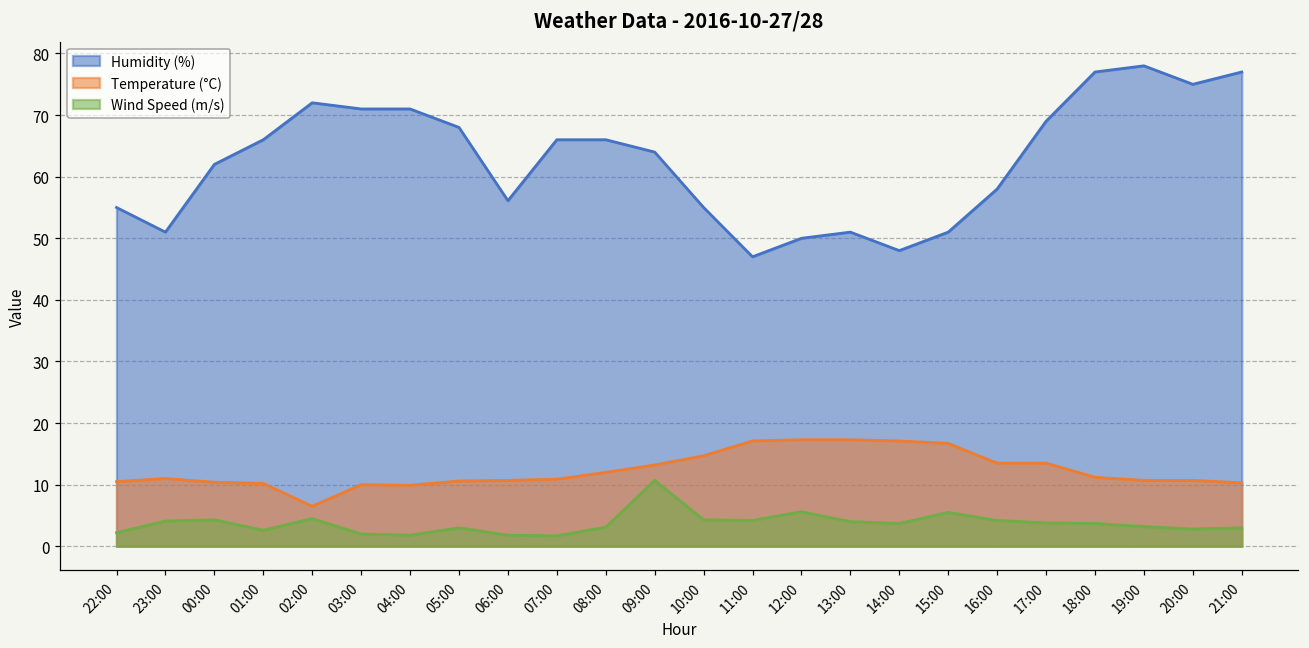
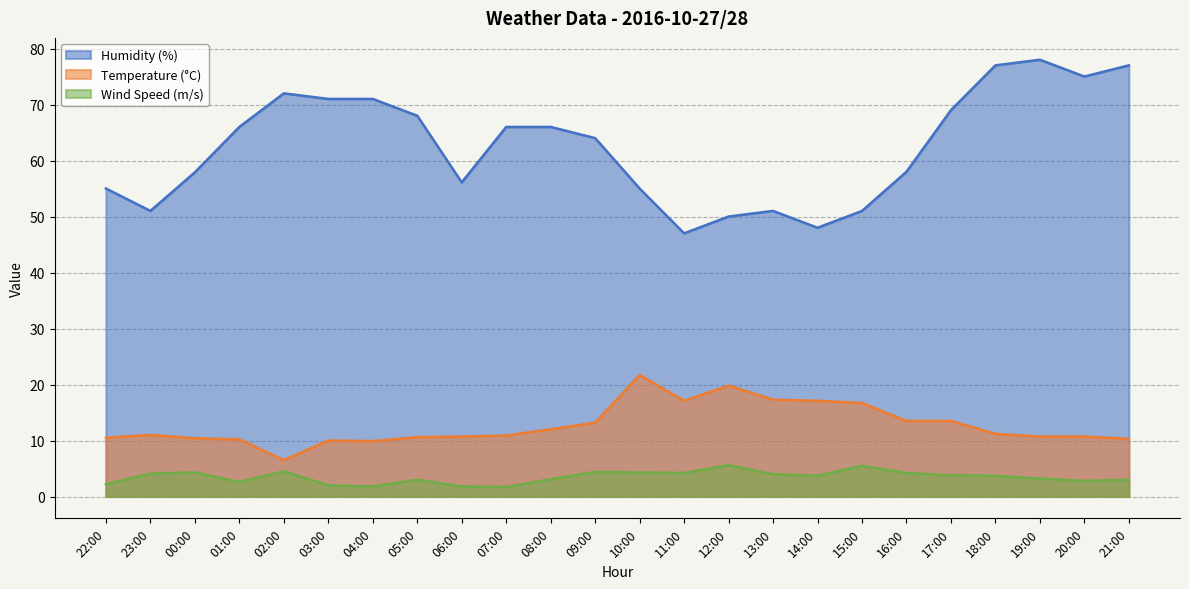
  {
    "Humidity (%)": {
      "22:00": 55,
      "23:00": 51,
-     "00:00": 62,
+     "00:00": 58,
      "01:00": 66,
      "02:00": 72,
      "03:00": 71,
      "04:00": 71,
      "05:00": 68,
      "06:00": 56,
      "07:00": 66,
      "08:00": 66,
      "09:00": 64,
      "10:00": 55,
      "11:00": 47,
      "12:00": 50,
      "13:00": 51,
      "14:00": 48,
      "15:00": 51,
      "16:00": 58,
      "17:00": 69,
      "18:00": 77,
      "19:00": 78,
      "20:00": 75,
      "21:00": 77
    },
    "Temperature (°C)": {
      "22:00": 11,
      "23:00": 11,
      "00:00": 10,
      "01:00": 10,
      "02:00": 7,
      "03:00": 10,
      "04:00": 10,
      "05:00": 11,
      "06:00": 11,
      "07:00": 11,
      "08:00": 12,
      "09:00": 13,
-     "10:00": 15,
+     "10:00": 22,
      "11:00": 17,
-     "12:00": 17,
+     "12:00": 20,
      "13:00": 17,
      "14:00": 17,
      "15:00": 17,
      "16:00": 14,
      "17:00": 14,
      "18:00": 11,
      "19:00": 11,
      "20:00": 11,
      "21:00": 10
    },
    "Wind Speed (m/s)": {
      "22:00": 2,
      "23:00": 4,
      "00:00": 4,
      "01:00": 3,
      "02:00": 5,
      "03:00": 2,
      "04:00": 2,
      "05:00": 3,
      "06:00": 2,
      "07:00": 2,
      "08:00": 3,
-     "09:00": 11,
+     "09:00": 4,
      "10:00": 4,
      "11:00": 4,
      "12:00": 6,
      "13:00": 4,
      "14:00": 4,
      "15:00": 6,
      "16:00": 4,
      "17:00": 4,
      "18:00": 4,
      "19:00": 3,
      "20:00": 3,
      "21:00": 3
    }
  }
